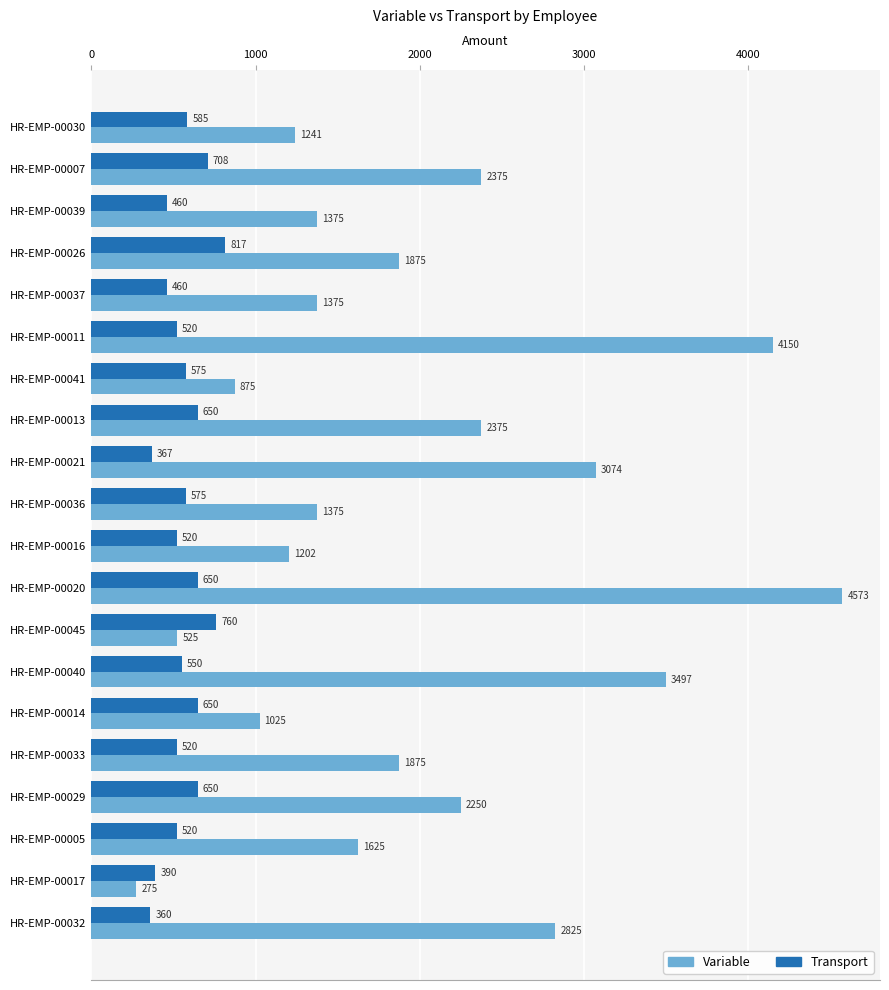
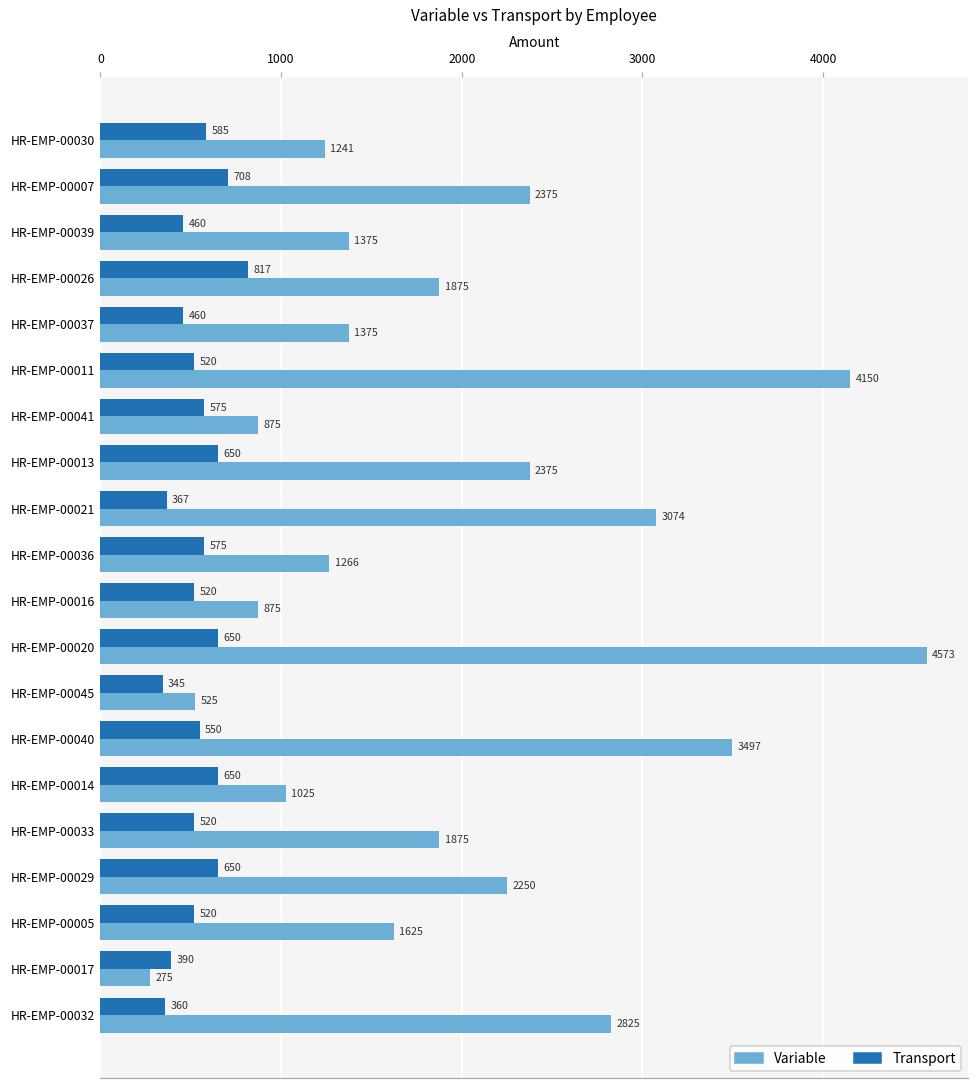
  {
    "Variable": {
      "HR-EMP-00030": 1241,
      "HR-EMP-00007": 2375,
      "HR-EMP-00039": 1375,
      "HR-EMP-00026": 1875,
      "HR-EMP-00037": 1375,
      "HR-EMP-00011": 4150,
      "HR-EMP-00041": 875,
      "HR-EMP-00013": 2375,
      "HR-EMP-00021": 3074,
-     "HR-EMP-00036": 1375,
-     "HR-EMP-00016": 1202,
+     "HR-EMP-00036": 1266,
+     "HR-EMP-00016": 875,
      "HR-EMP-00020": 4573,
      "HR-EMP-00045": 525,
      "HR-EMP-00040": 3497,
      "HR-EMP-00014": 1025,
      "HR-EMP-00033": 1875,
      "HR-EMP-00029": 2250,
      "HR-EMP-00005": 1625,
      "HR-EMP-00017": 275,
      "HR-EMP-00032": 2825
    },
    "Transport": {
      "HR-EMP-00030": 585,
      "HR-EMP-00007": 708,
      "HR-EMP-00039": 460,
      "HR-EMP-00026": 817,
      "HR-EMP-00037": 460,
      "HR-EMP-00011": 520,
      "HR-EMP-00041": 575,
      "HR-EMP-00013": 650,
      "HR-EMP-00021": 367,
      "HR-EMP-00036": 575,
      "HR-EMP-00016": 520,
      "HR-EMP-00020": 650,
-     "HR-EMP-00045": 760,
+     "HR-EMP-00045": 345,
      "HR-EMP-00040": 550,
      "HR-EMP-00014": 650,
      "HR-EMP-00033": 520,
      "HR-EMP-00029": 650,
      "HR-EMP-00005": 520,
      "HR-EMP-00017": 390,
      "HR-EMP-00032": 360
    }
  }
